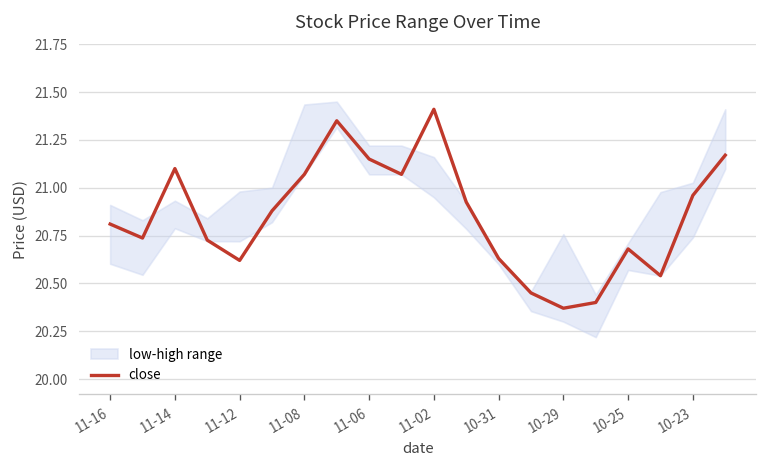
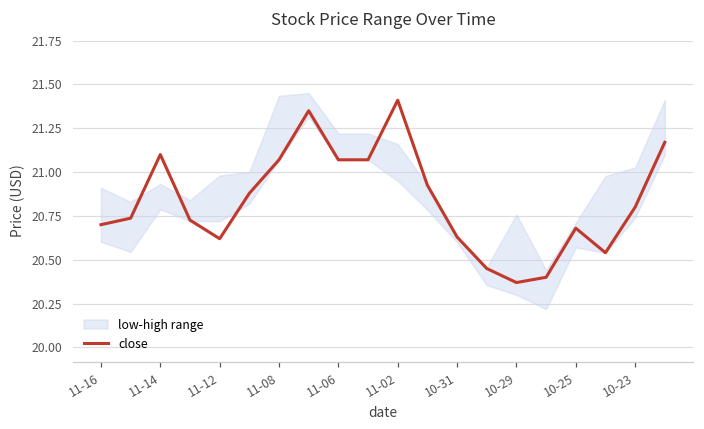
  {
    "close": {
-     "11-16": 20.81,
+     "11-16": 20.70,
      "11-14": 21.10,
      "11-12": 20.62,
      "11-08": 21.07,
-     "11-06": 21.15,
+     "11-06": 21.07,
      "11-02": 21.41,
      "10-29": 20.37,
      "10-25": 20.68,
-     "10-23": 20.96
+     "10-23": 20.80
    }
  }
